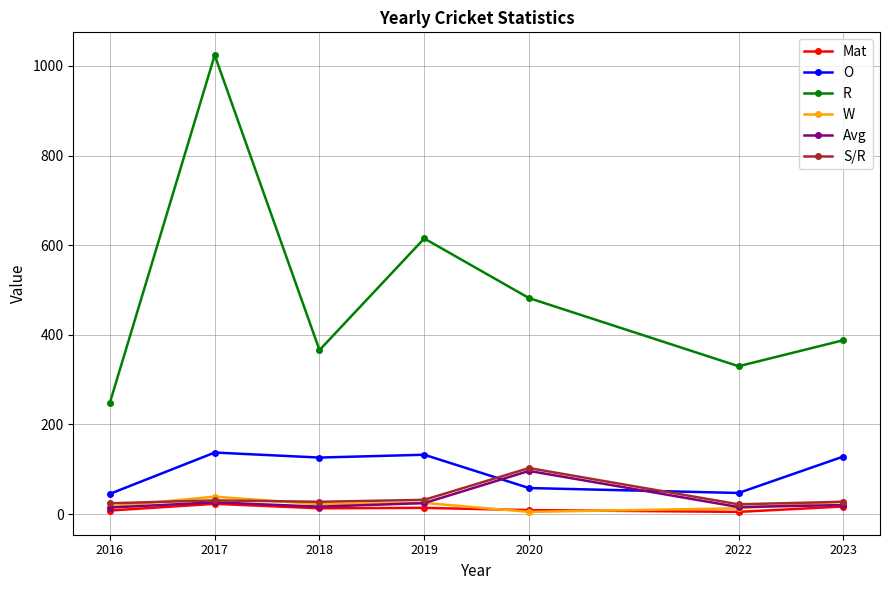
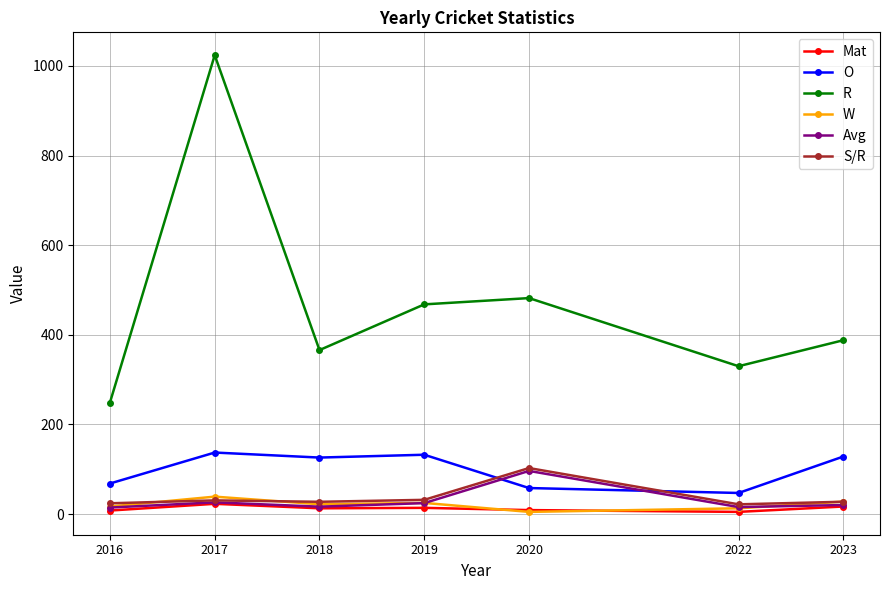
  {
    "Mat": {
      "2016": 10,
      "2019": 10,
      "2022": 10
    },
    "O": {
-     "2016": 50,
+     "2016": 70,
      "2017": 140,
      "2018": 130,
      "2019": 130,
      "2020": 60,
      "2022": 50,
      "2023": 130
    },
    "R": {
      "2016": 250,
      "2017": 1020,
      "2018": 370,
-     "2019": 620,
+     "2019": 470,
      "2020": 480,
      "2022": 330,
      "2023": 390
    },
    "W": {
      "2017": 40
    },
    "Avg": {
      "2020": 100
    },
    "S/R": {
      "2016": 20,
      "2019": 30,
      "2020": 100,
      "2022": 20
    }
  }
